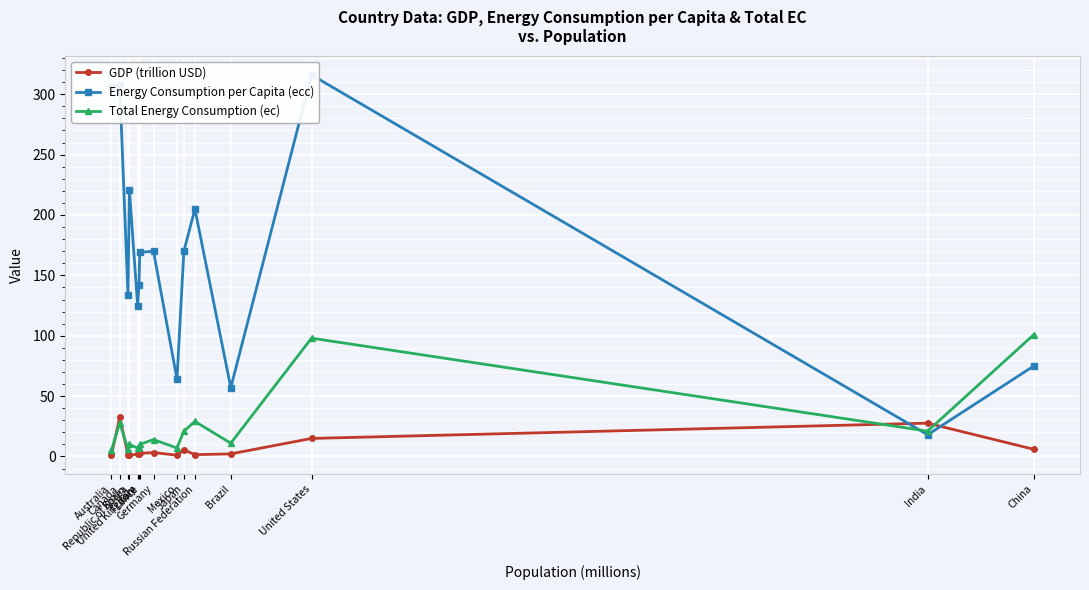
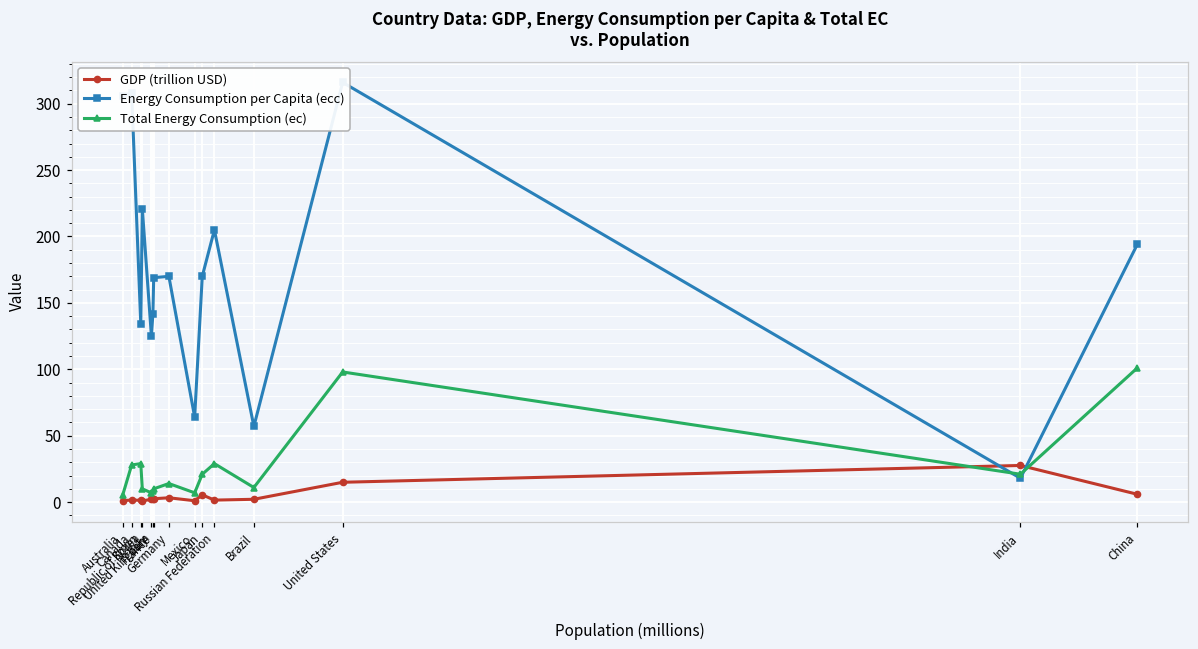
  {
    "GDP (trillion USD)": {
      "Australia": 1,
-     "Canada": 33,
+     "Canada": 2,
      "Spain": 1,
      "Republic of Korea": 1,
      "Italy": 2,
      "United Kingdom": 2,
      "France": 3,
      "Germany": 3,
      "Mexico": 1,
      "Japan": 5,
      "Russian Federation": 2,
      "Brazil": 2,
      "United States": 15,
      "India": 28,
      "China": 6
    },
    "Energy Consumption per Capita (ecc)": {
      "Spain": 134,
      "Republic of Korea": 221,
      "Italy": 125,
      "United Kingdom": 142,
      "France": 169,
      "Germany": 170,
      "Mexico": 64,
      "Japan": 170,
      "Russian Federation": 205,
      "Brazil": 57,
      "India": 18,
-     "China": 75
+     "China": 194
    },
    "Total Energy Consumption (ec)": {
      "Australia": 5,
      "Canada": 28,
-     "Spain": 6,
+     "Spain": 29,
      "Republic of Korea": 10,
      "Italy": 7,
      "United Kingdom": 8,
      "France": 10,
      "Germany": 14,
      "Mexico": 7,
      "Japan": 21,
      "Russian Federation": 29,
      "Brazil": 11,
      "United States": 98,
      "India": 21,
      "China": 101
    }
  }
